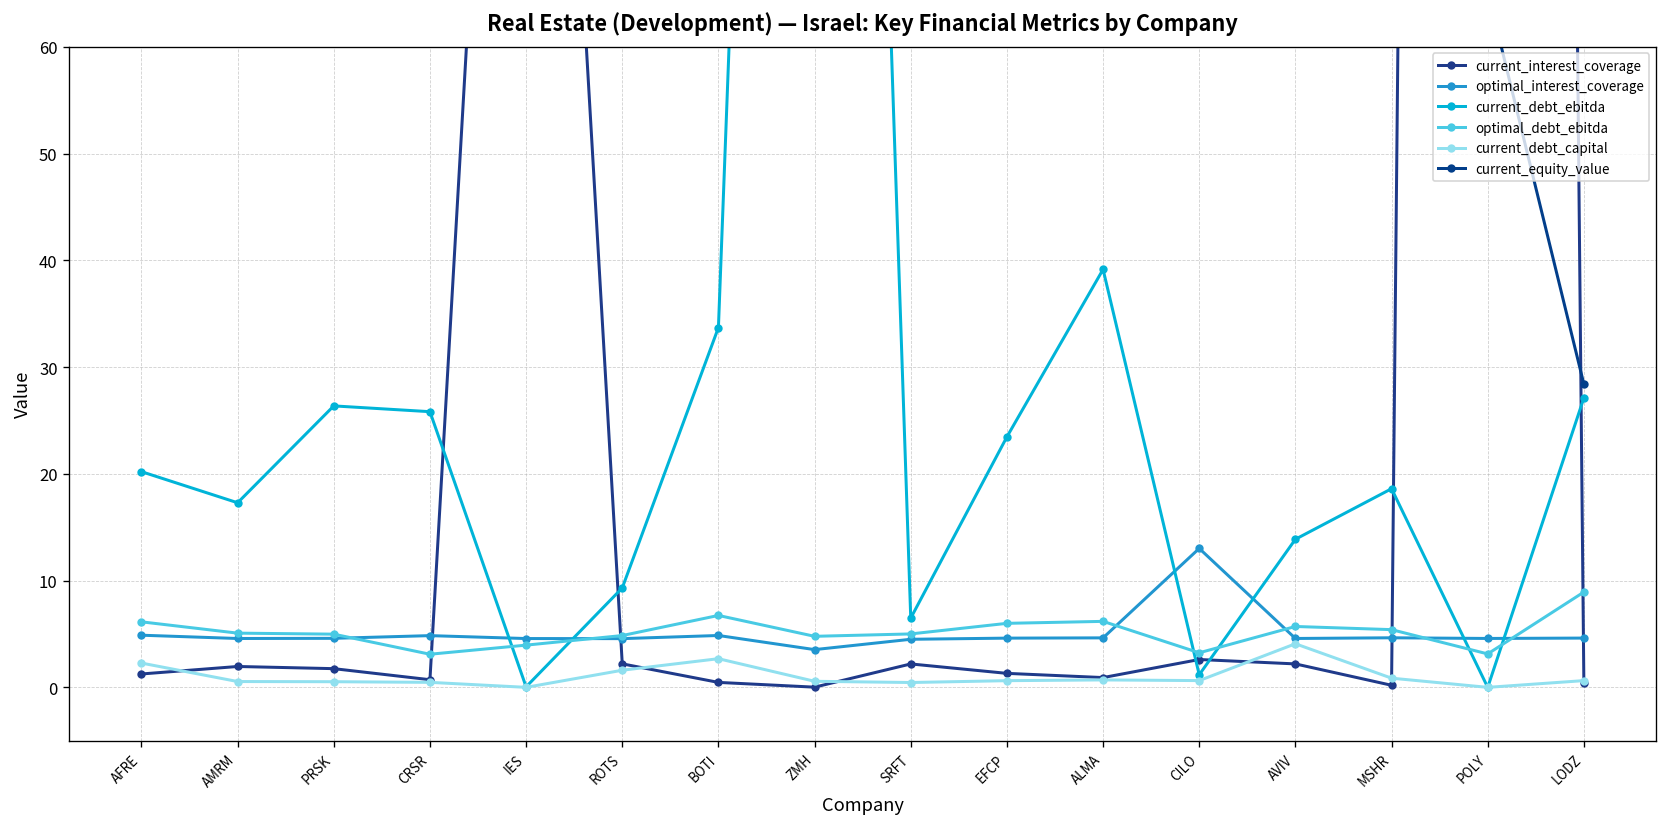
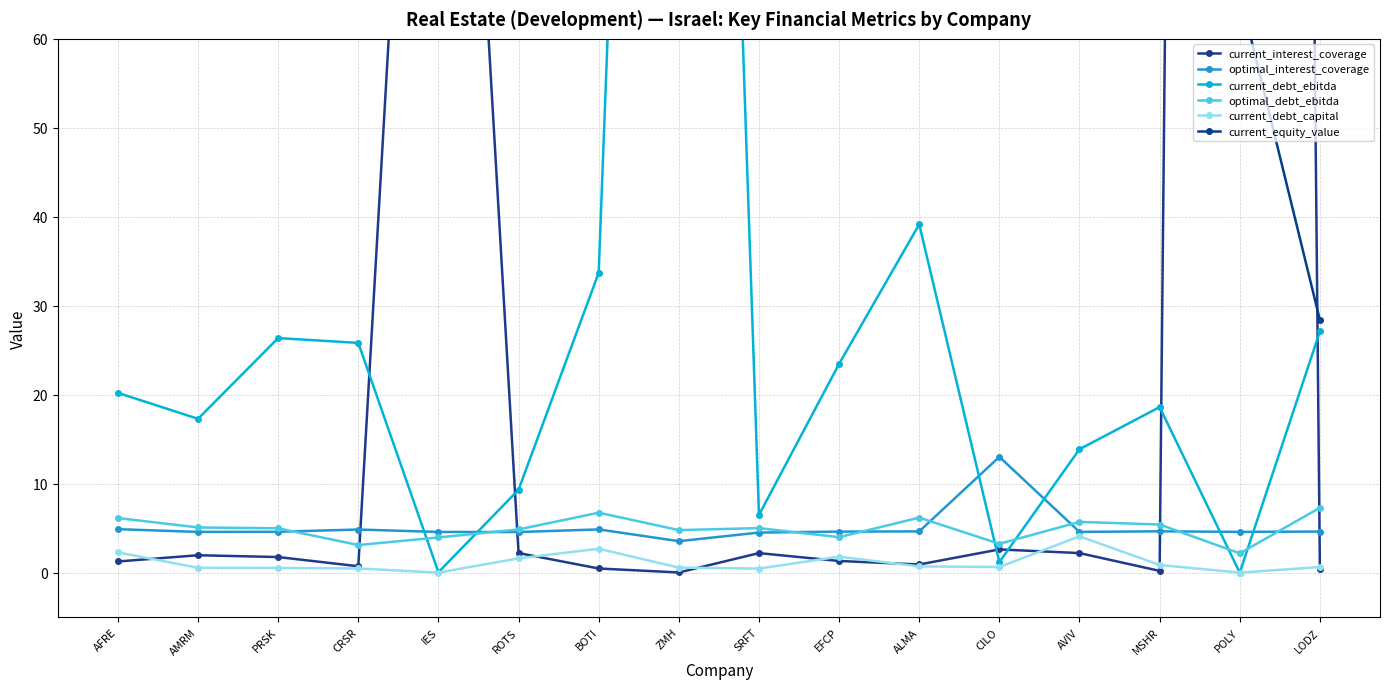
  {
    "optimal_debt_ebitda": {
      "AFRE": 6,
      "AMRM": 5,
      "PRSK": 5,
      "CRSR": 3,
      "IES": 4,
      "BOTI": 7,
      "ZMH": 5,
      "SRFT": 5,
-     "EFCP": 6,
+     "EFCP": 4,
      "ALMA": 6,
      "CILO": 3,
      "AVIV": 6,
      "MSHR": 5,
-     "POLY": 3,
-     "LODZ": 9
+     "POLY": 2,
+     "LODZ": 7
    },
    "current_debt_capital": {
      "AFRE": 2,
      "AMRM": 1,
      "PRSK": 1,
      "ROTS": 2,
      "BOTI": 3,
      "ZMH": 1,
      "SRFT": 0,
-     "EFCP": 1,
+     "EFCP": 2,
      "CILO": 1,
      "AVIV": 4,
      "MSHR": 1
    }
  }
